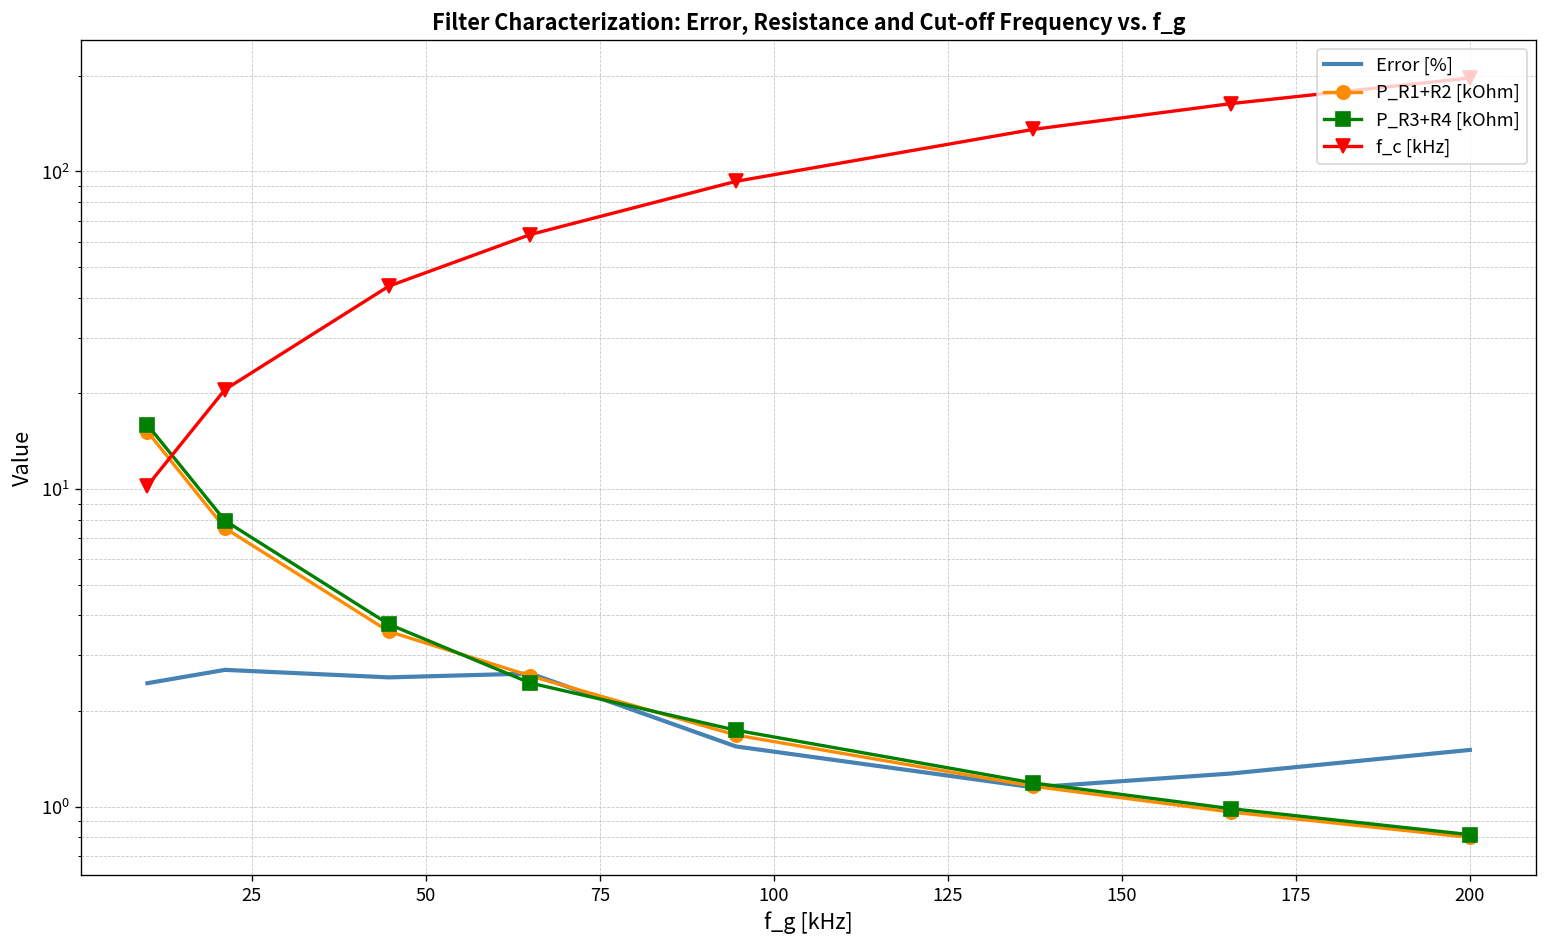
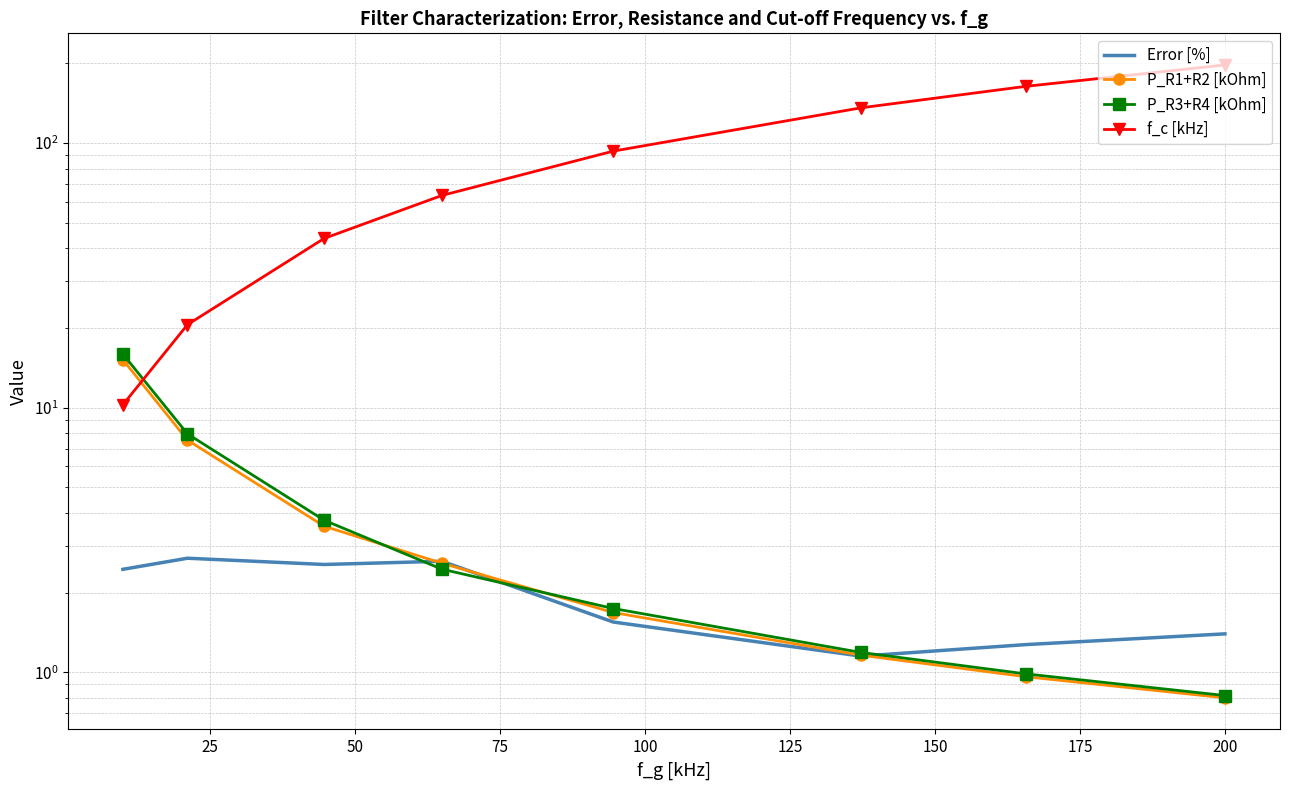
  {
    "Error [%]": {
-     "200": 1.5
+     "200": 1.4
    }
  }
